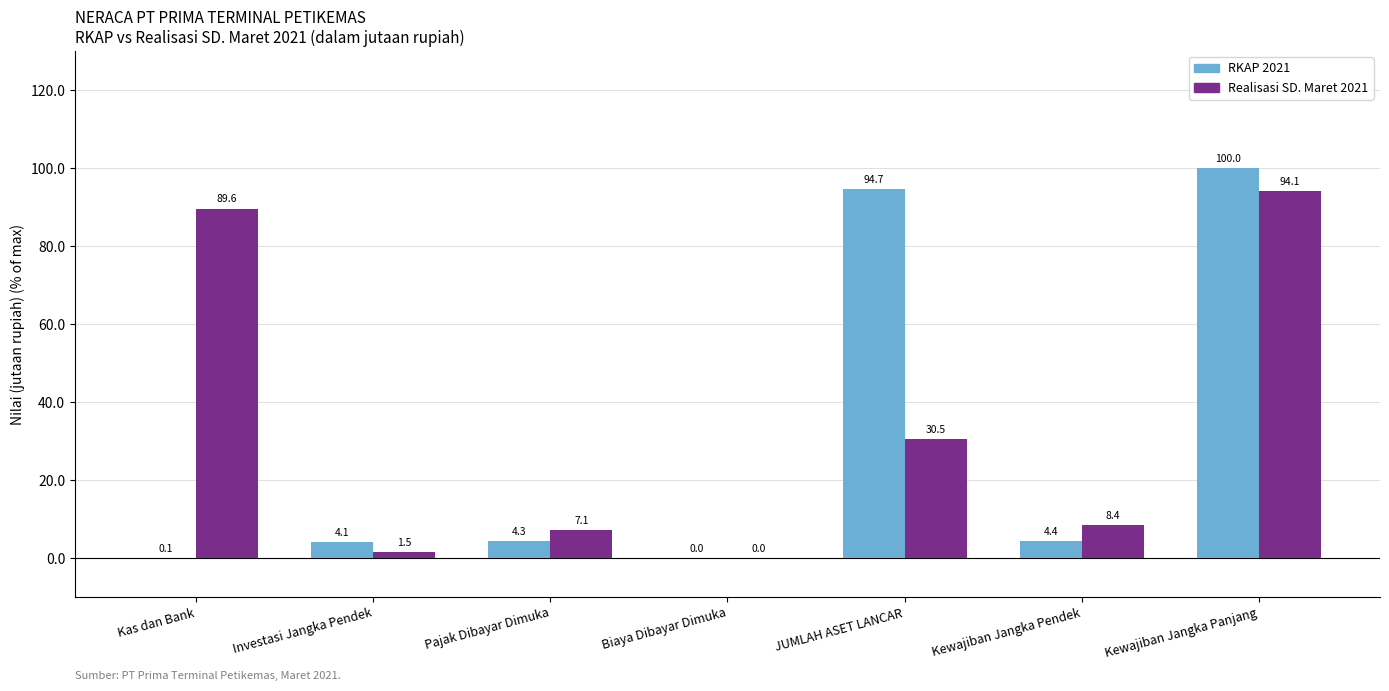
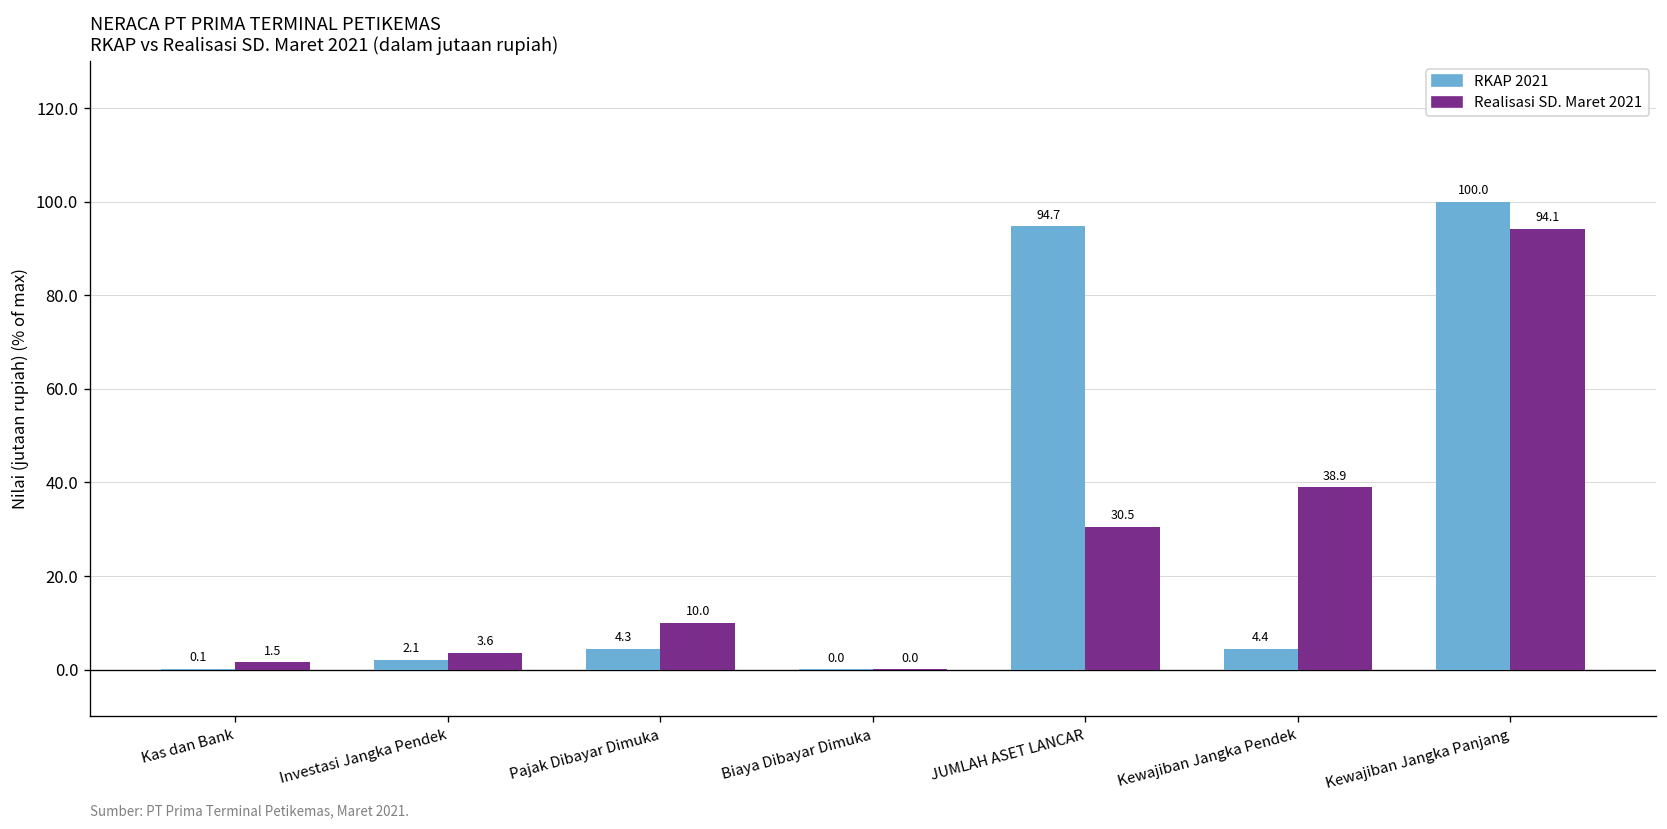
  {
    "RKAP 2021": {
      "Kas dan Bank": 0.1,
-     "Investasi Jangka Pendek": 4.1,
+     "Investasi Jangka Pendek": 2.1,
      "Pajak Dibayar Dimuka": 4.3,
      "Biaya Dibayar Dimuka": 0.0,
      "JUMLAH ASET LANCAR": 94.7,
      "Kewajiban Jangka Pendek": 4.4,
      "Kewajiban Jangka Panjang": 100.0
    },
    "Realisasi SD. Maret 2021": {
-     "Kas dan Bank": 89.6,
-     "Investasi Jangka Pendek": 1.5,
-     "Pajak Dibayar Dimuka": 7.1,
+     "Kas dan Bank": 1.5,
+     "Investasi Jangka Pendek": 3.6,
+     "Pajak Dibayar Dimuka": 10.0,
      "Biaya Dibayar Dimuka": 0.0,
      "JUMLAH ASET LANCAR": 30.5,
-     "Kewajiban Jangka Pendek": 8.4,
+     "Kewajiban Jangka Pendek": 38.9,
      "Kewajiban Jangka Panjang": 94.1
    }
  }
